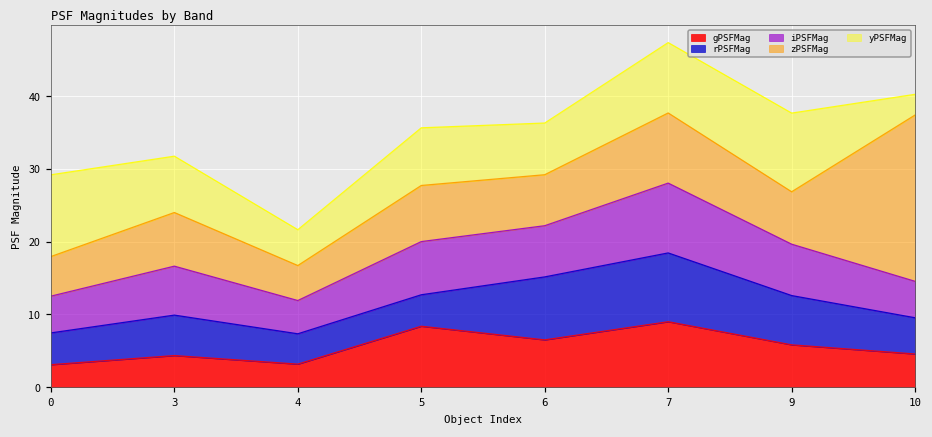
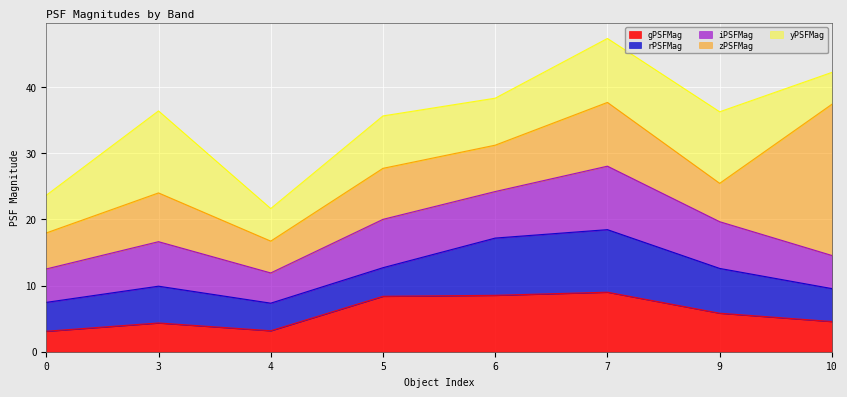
  {
    "gPSFMag": {
      "0": 3,
      "3": 4,
      "4": 3,
      "5": 8,
-     "6": 7,
+     "6": 9,
      "7": 9,
      "9": 6,
      "10": 5
    },
    "rPSFMag": {
      "0": 4,
      "3": 6,
      "4": 4,
      "5": 4,
      "6": 9,
      "7": 9,
      "9": 7,
      "10": 5
    },
    "iPSFMag": {
      "0": 5,
      "3": 7,
      "4": 5,
      "5": 7,
      "6": 7,
      "7": 10,
      "9": 7,
      "10": 5
    },
    "zPSFMag": {
      "0": 5,
      "3": 7,
      "4": 5,
      "5": 8,
      "6": 7,
      "7": 10,
-     "9": 7,
+     "9": 6,
      "10": 23
    },
    "yPSFMag": {
-     "0": 11,
-     "3": 8,
+     "0": 6,
+     "3": 12,
      "4": 5,
      "5": 8,
      "6": 7,
      "7": 10,
      "9": 11,
-     "10": 3
+     "10": 5
    }
  }
